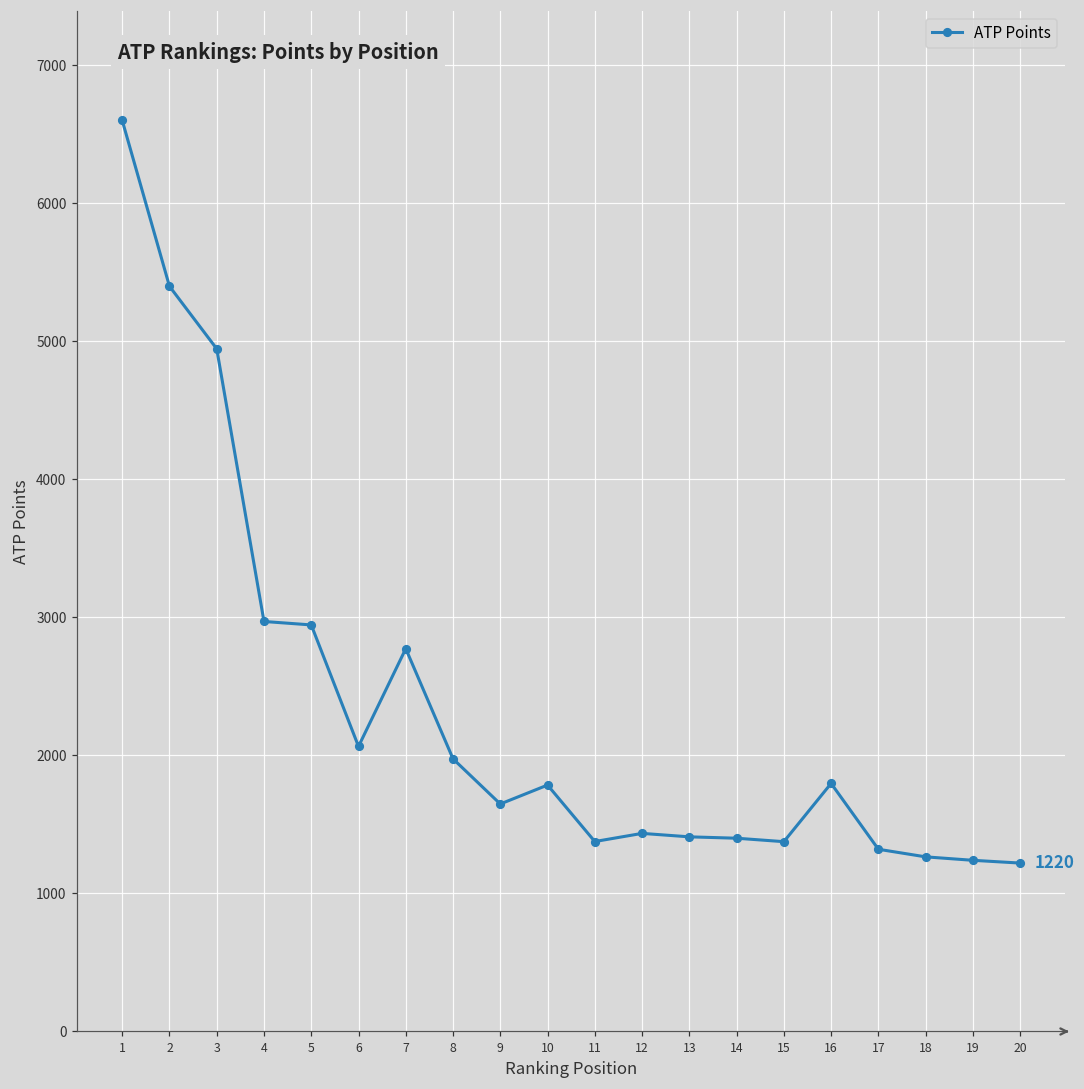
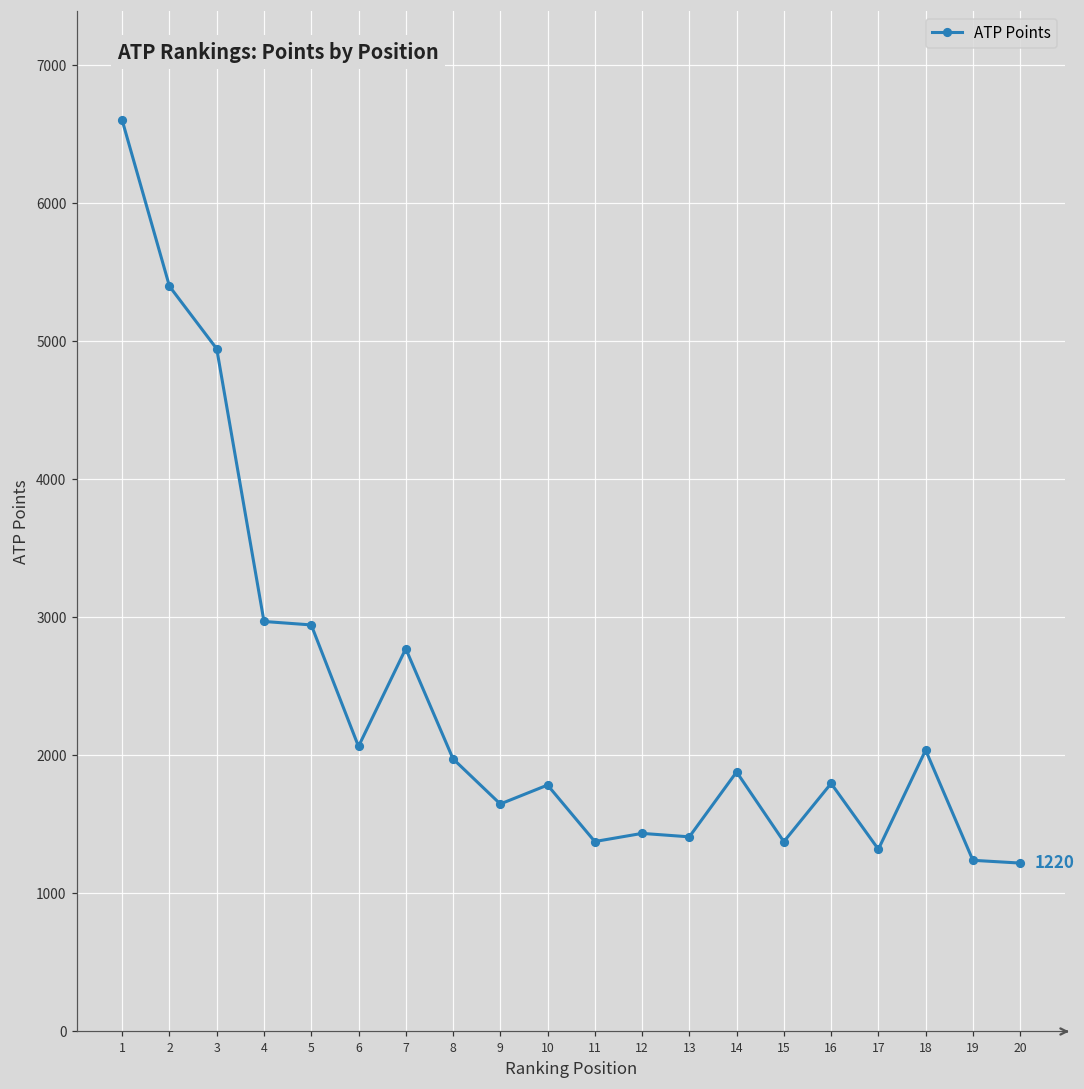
  {
    "1": 6600,
    "2": 5400,
    "3": 4950,
    "4": 2970,
    "5": 2950,
    "6": 2070,
    "7": 2770,
    "8": 1980,
    "9": 1650,
    "10": 1790,
    "11": 1380,
    "12": 1440,
    "13": 1410,
-   "14": 1400,
+   "14": 1880,
    "15": 1380,
    "16": 1800,
    "17": 1320,
-   "18": 1270,
+   "18": 2040,
    "19": 1240
  }
